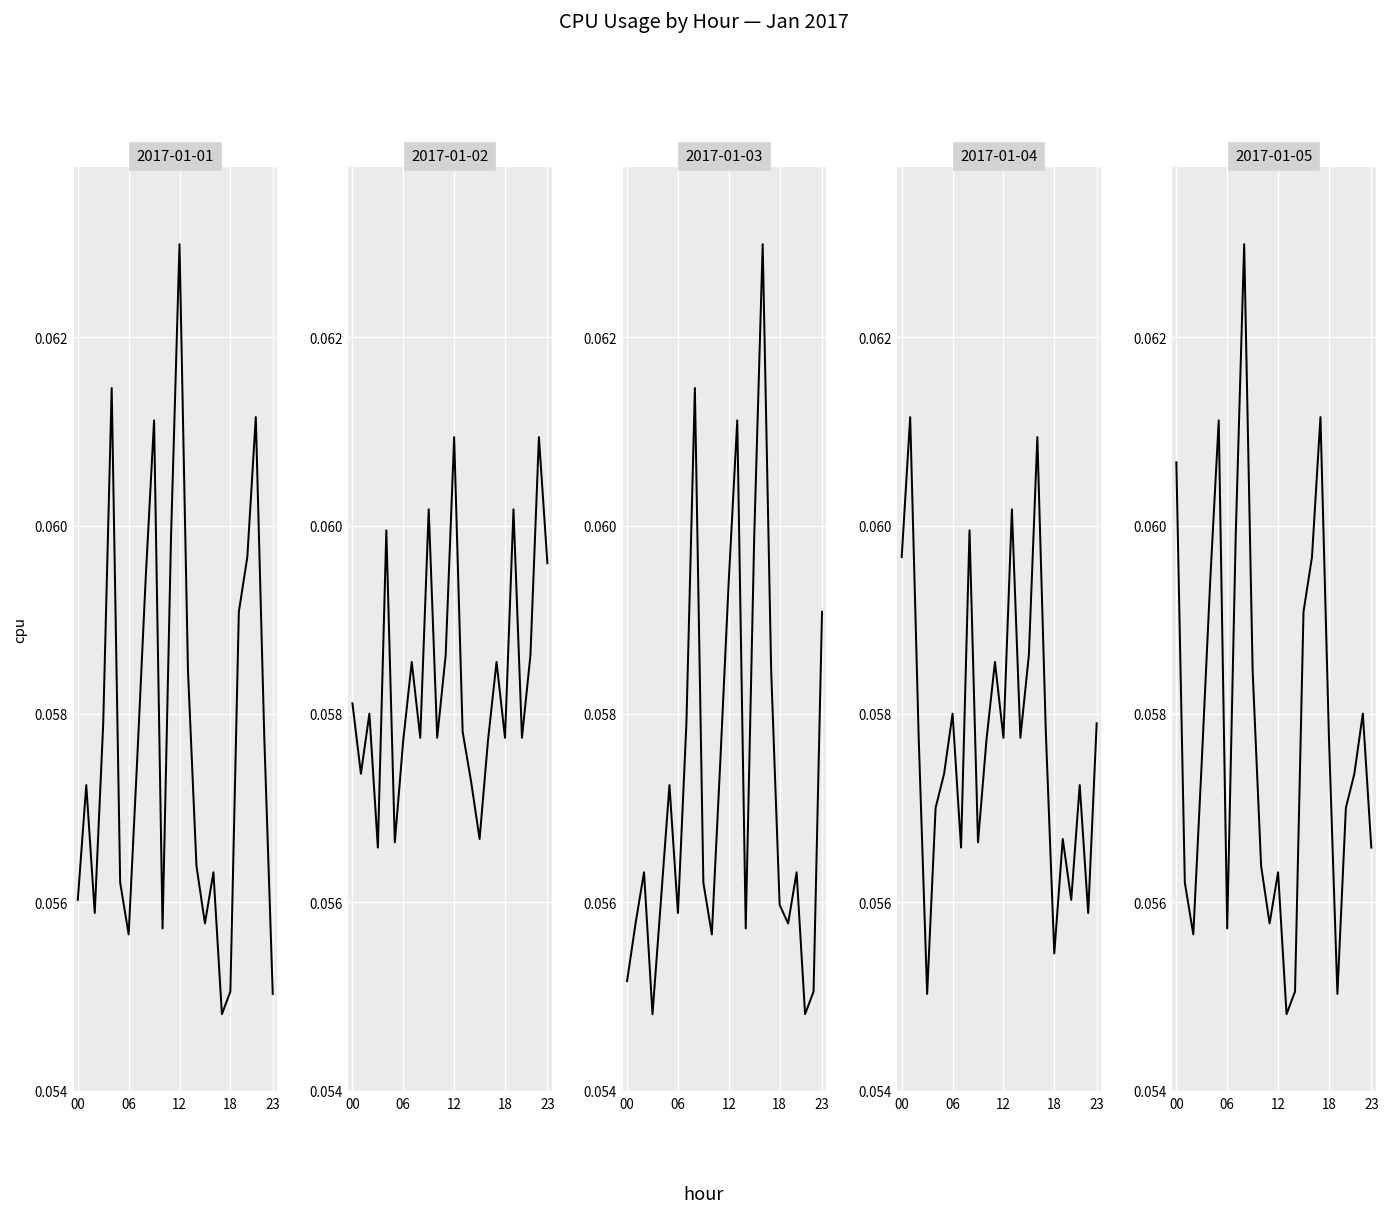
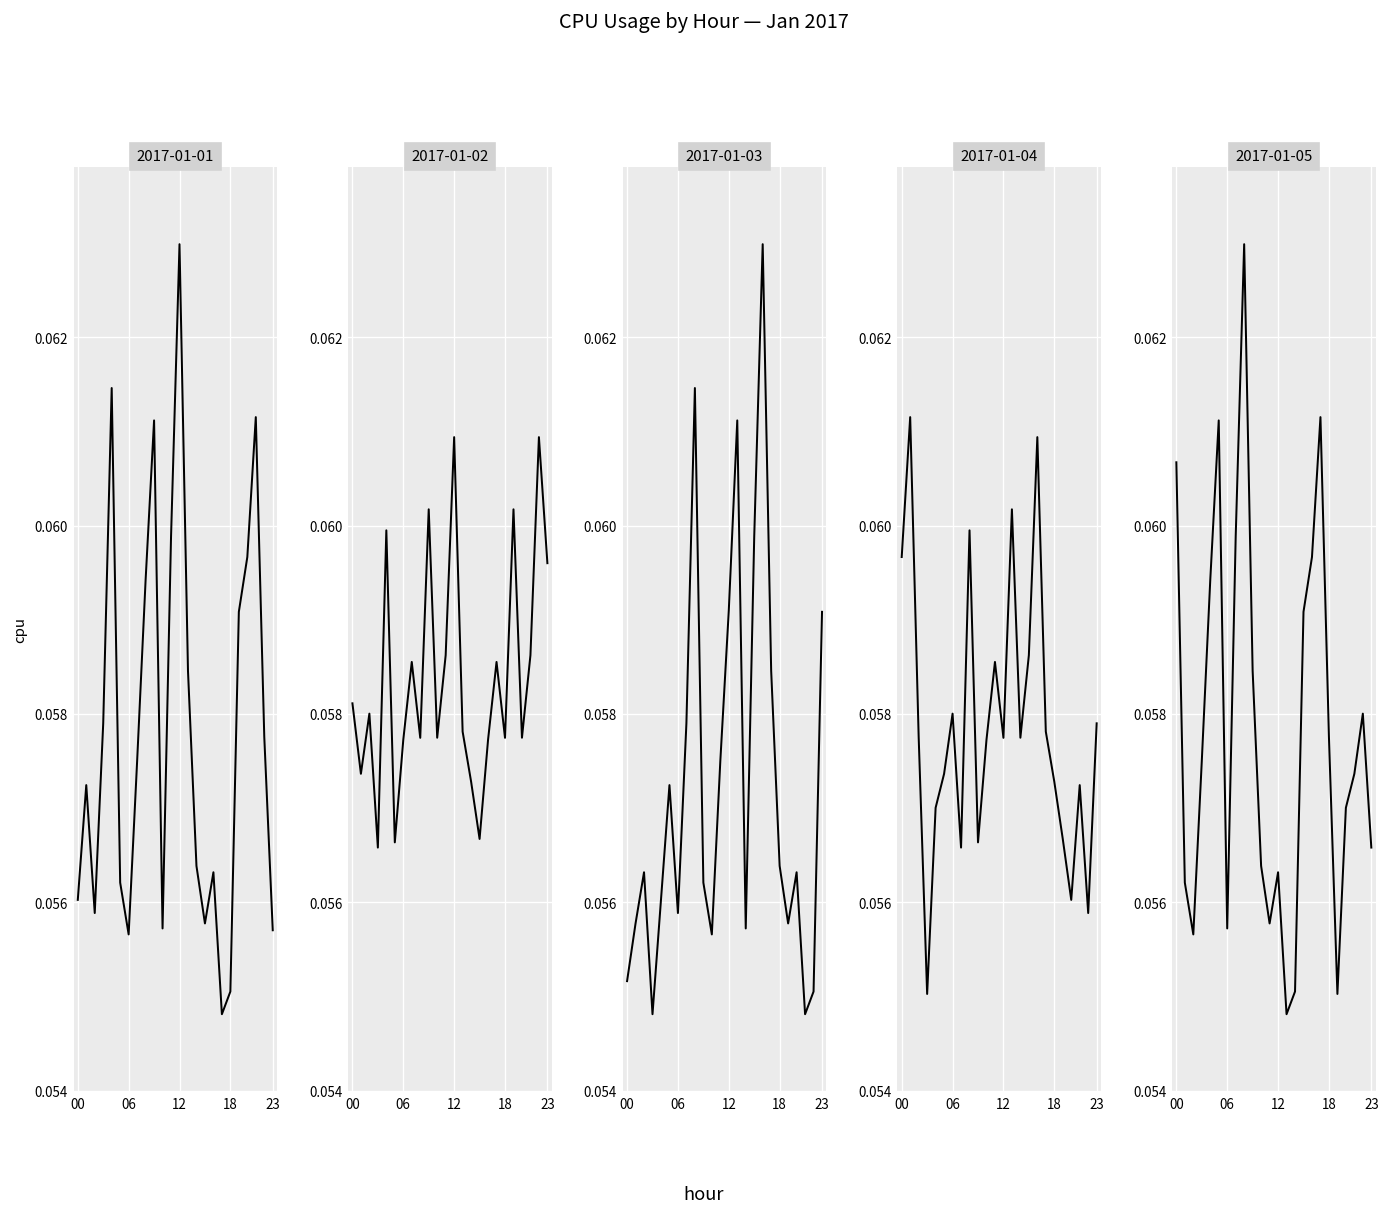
  {
    "2017-01-01": {
      "00": 0.0560,
      "06": 0.0557,
      "12": 0.0630,
      "18": 0.0551,
-     "23": 0.0550
+     "23": 0.0557
    },
    "2017-01-02": {
      "00": 0.0581,
      "06": 0.0577,
      "12": 0.0609,
      "18": 0.0577,
      "23": 0.0596
    },
    "2017-01-03": {
      "00": 0.0552,
      "06": 0.0559,
-     "12": 0.0594,
-     "18": 0.0560,
+     "12": 0.0591,
+     "18": 0.0564,
      "23": 0.0591
    },
    "2017-01-04": {
      "00": 0.0597,
      "06": 0.0580,
      "12": 0.0577,
-     "18": 0.0555,
+     "18": 0.0573,
      "23": 0.0579
    },
    "2017-01-05": {
      "00": 0.0607,
      "06": 0.0557,
      "12": 0.0563,
      "18": 0.0578,
      "23": 0.0566
    }
  }
